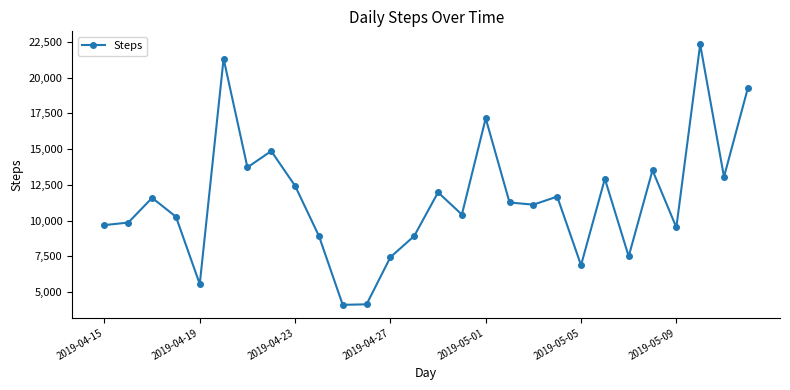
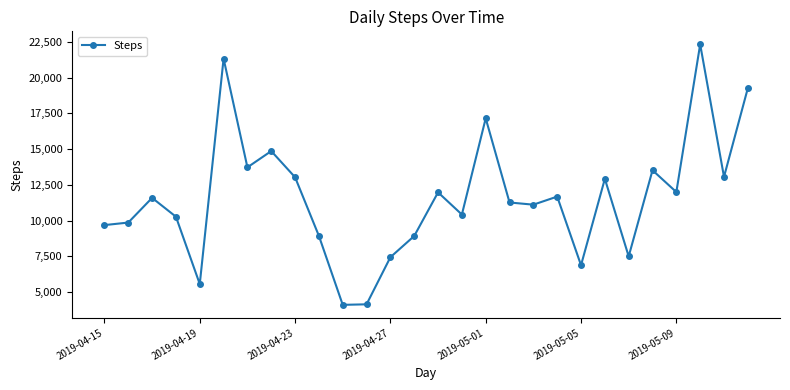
  {
    "2019-04-15": "9,700",
    "2019-04-19": "5,600",
-   "2019-04-23": "12,400",
+   "2019-04-23": "13,000",
    "2019-04-27": "7,400",
    "2019-05-01": "17,200",
    "2019-05-05": "6,900",
-   "2019-05-09": "9,500"
+   "2019-05-09": "12,000"
  }
